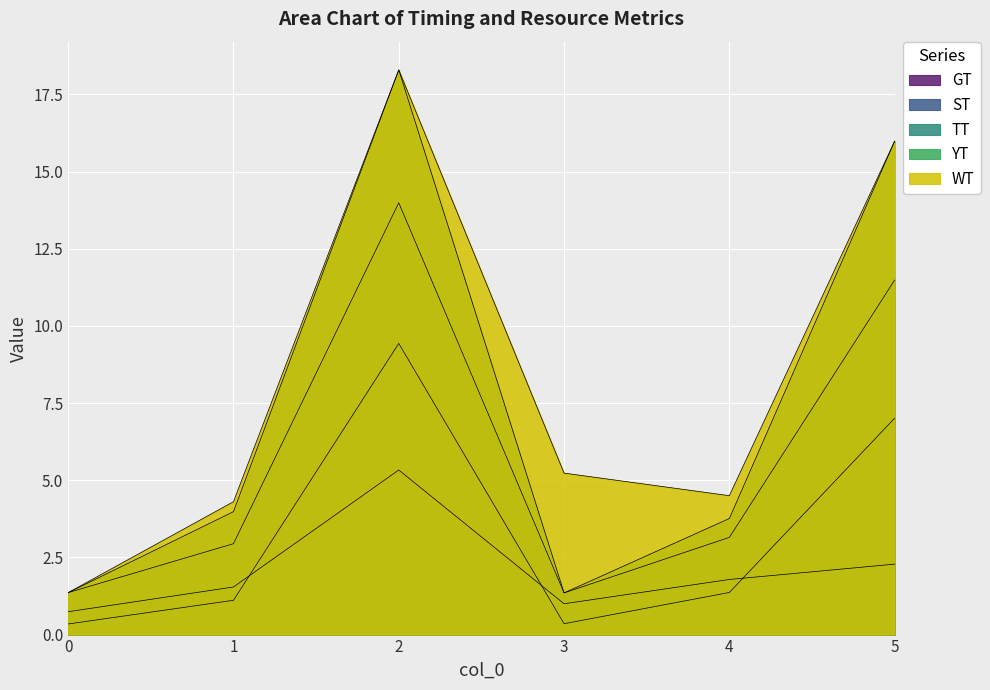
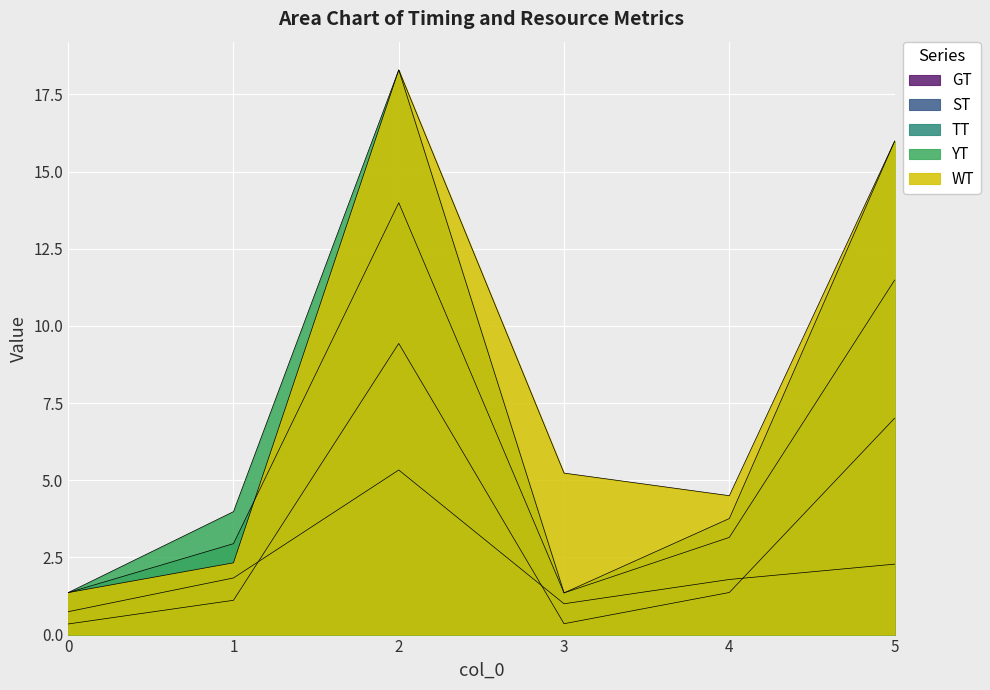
  {
    "GT": {
      "0": 0.7,
-     "1": 1.5,
+     "1": 1.8,
      "2": 5.3,
      "3": 1.0,
      "4": 1.8,
      "5": 2.3
    },
    "WT": {
-     "1": 4.3,
+     "1": 2.3,
      "3": 5.2,
      "4": 4.5
    }
  }
